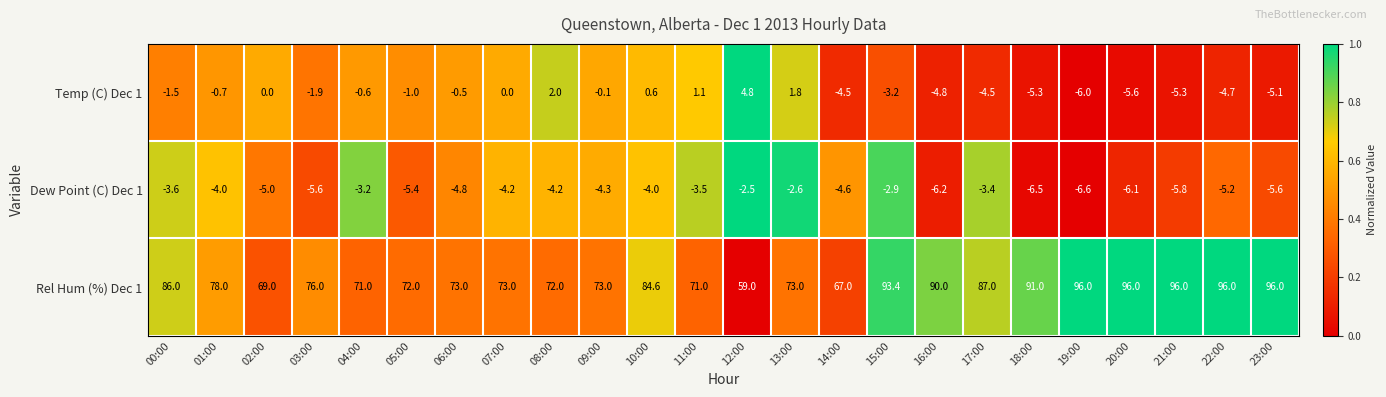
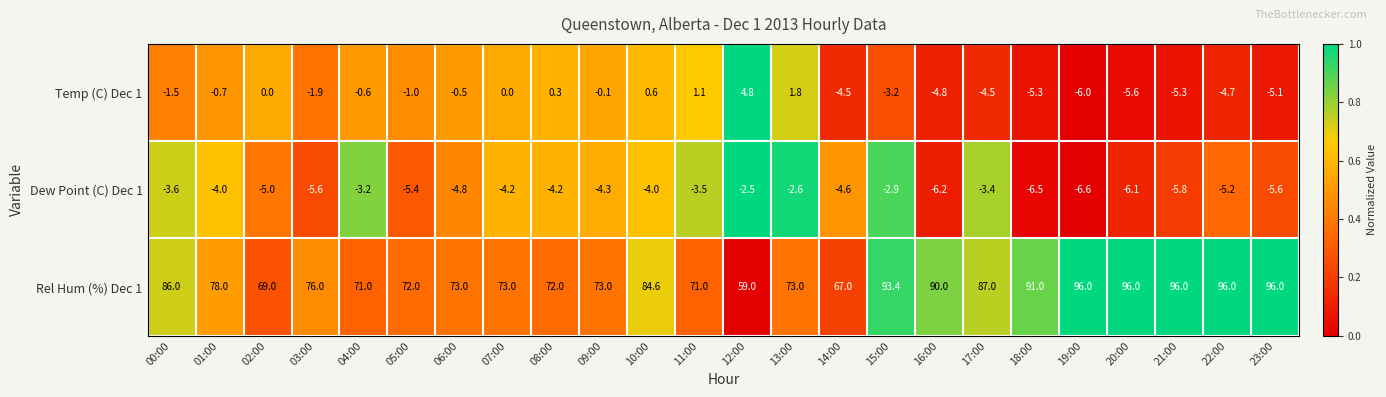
  {
    "Temp (C) Dec 1": {
      "00:00": -1.5,
      "01:00": -0.7,
      "02:00": 0.0,
      "03:00": -1.9,
      "04:00": -0.6,
      "05:00": -1.0,
      "06:00": -0.5,
      "07:00": 0.0,
-     "08:00": 2.0,
+     "08:00": 0.3,
      "09:00": -0.1,
      "10:00": 0.6,
      "11:00": 1.1,
      "12:00": 4.8,
      "13:00": 1.8,
      "14:00": -4.5,
      "15:00": -3.2,
      "16:00": -4.8,
      "17:00": -4.5,
      "18:00": -5.3,
      "19:00": -6.0,
      "20:00": -5.6,
      "21:00": -5.3,
      "22:00": -4.7,
      "23:00": -5.1
    },
    "Dew Point (C) Dec 1": {
      "00:00": -3.6,
      "01:00": -4.0,
      "02:00": -5.0,
      "03:00": -5.6,
      "04:00": -3.2,
      "05:00": -5.4,
      "06:00": -4.8,
      "07:00": -4.2,
      "08:00": -4.2,
      "09:00": -4.3,
      "10:00": -4.0,
      "11:00": -3.5,
      "12:00": -2.5,
      "13:00": -2.6,
      "14:00": -4.6,
      "15:00": -2.9,
      "16:00": -6.2,
      "17:00": -3.4,
      "18:00": -6.5,
      "19:00": -6.6,
      "20:00": -6.1,
      "21:00": -5.8,
      "22:00": -5.2,
      "23:00": -5.6
    },
    "Rel Hum (%) Dec 1": {
      "00:00": 86.0,
      "01:00": 78.0,
      "02:00": 69.0,
      "03:00": 76.0,
      "04:00": 71.0,
      "05:00": 72.0,
      "06:00": 73.0,
      "07:00": 73.0,
      "08:00": 72.0,
      "09:00": 73.0,
      "10:00": 84.6,
      "11:00": 71.0,
      "12:00": 59.0,
      "13:00": 73.0,
      "14:00": 67.0,
      "15:00": 93.4,
      "16:00": 90.0,
      "17:00": 87.0,
      "18:00": 91.0,
      "19:00": 96.0,
      "20:00": 96.0,
      "21:00": 96.0,
      "22:00": 96.0,
      "23:00": 96.0
    }
  }
